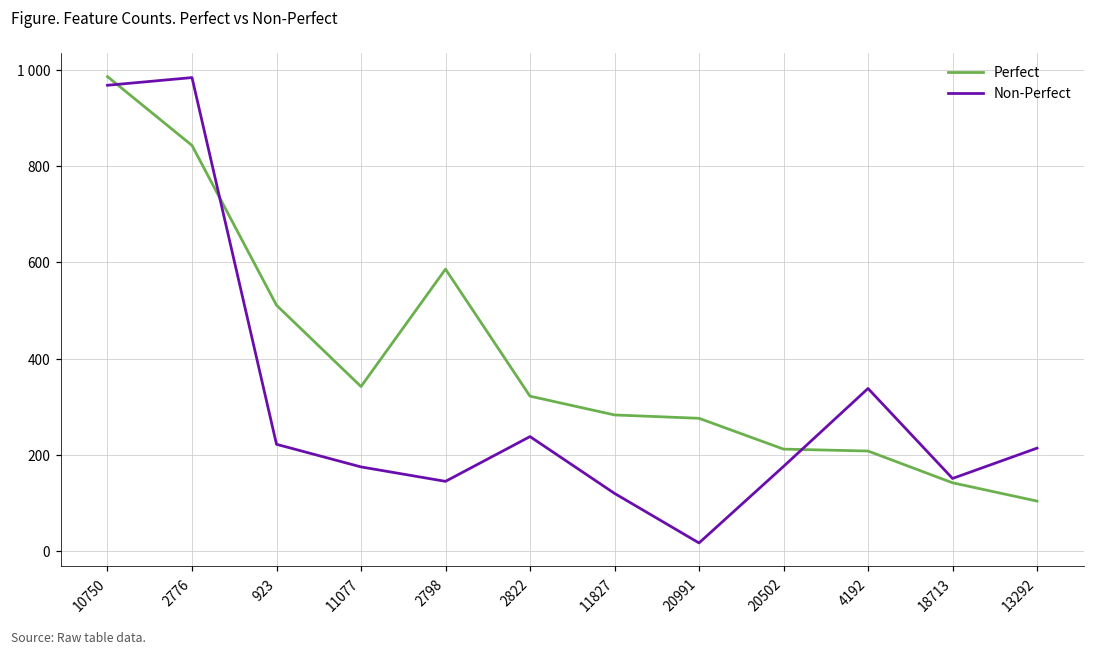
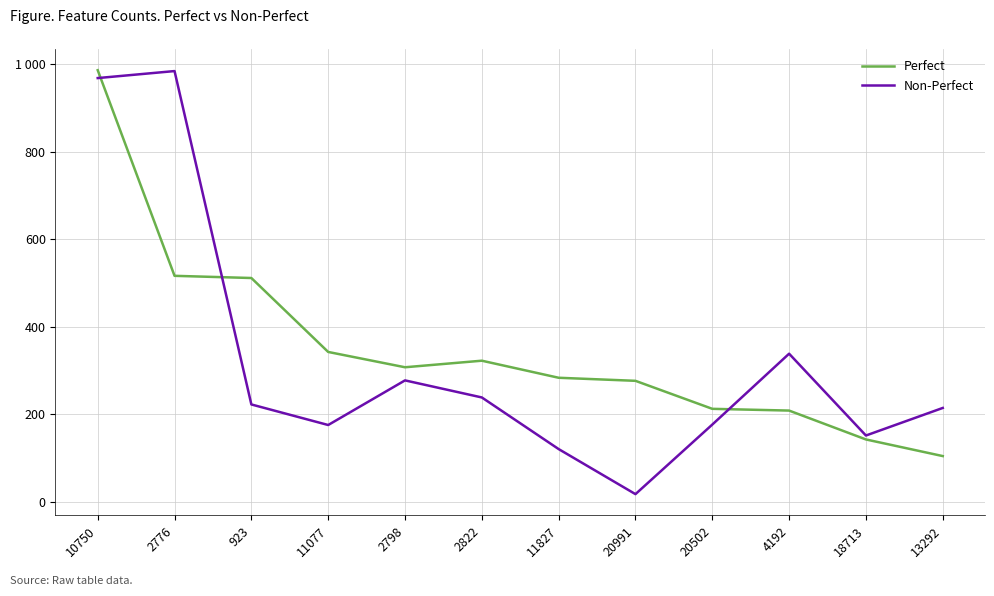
  {
    "Perfect": {
      "10750": 990,
-     "2776": 840,
+     "2776": 520,
      "923": 510,
      "11077": 340,
-     "2798": 590,
+     "2798": 310,
      "2822": 320,
      "11827": 280,
      "20991": 280,
      "20502": 210,
      "4192": 210,
      "18713": 140,
      "13292": 100
    },
    "Non-Perfect": {
      "10750": 970,
      "2776": 980,
      "923": 220,
      "11077": 180,
-     "2798": 150,
+     "2798": 280,
      "2822": 240,
      "11827": 120,
      "20991": 20,
      "20502": 180,
      "4192": 340,
      "18713": 150,
      "13292": 210
    }
  }
